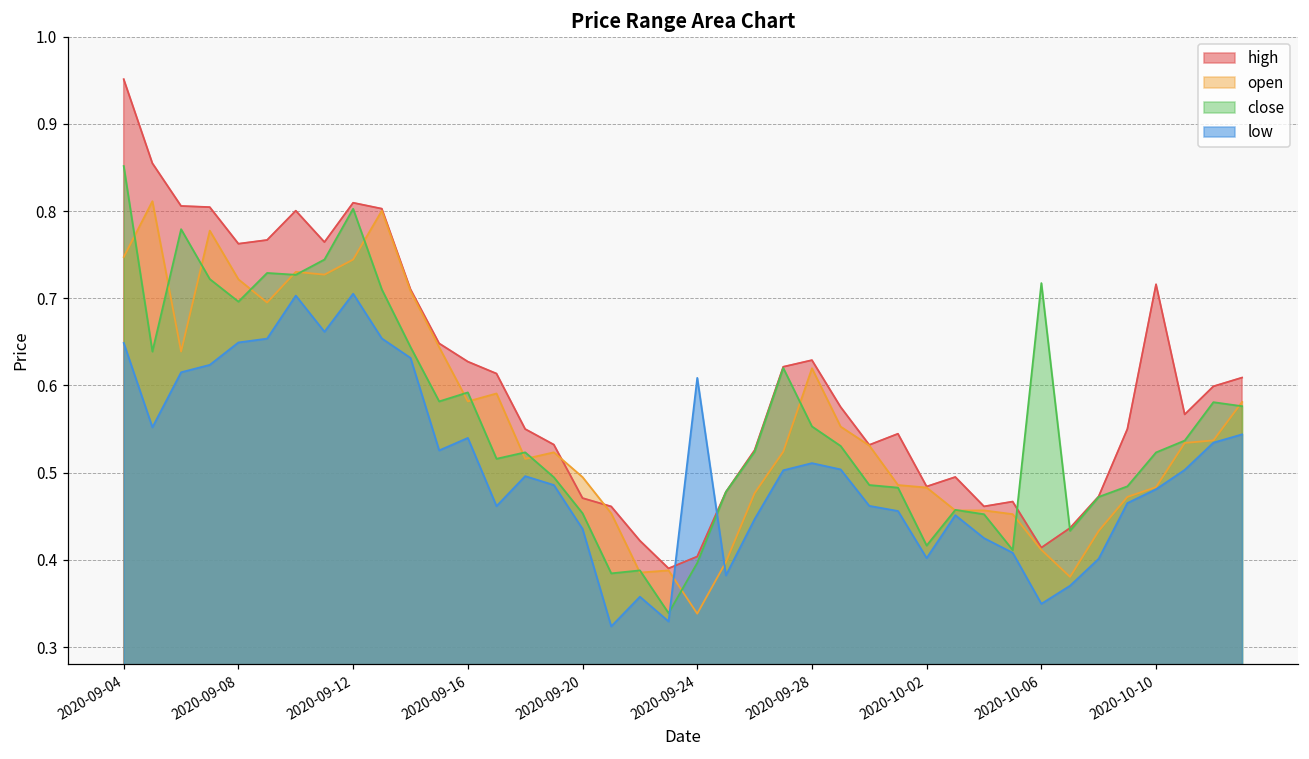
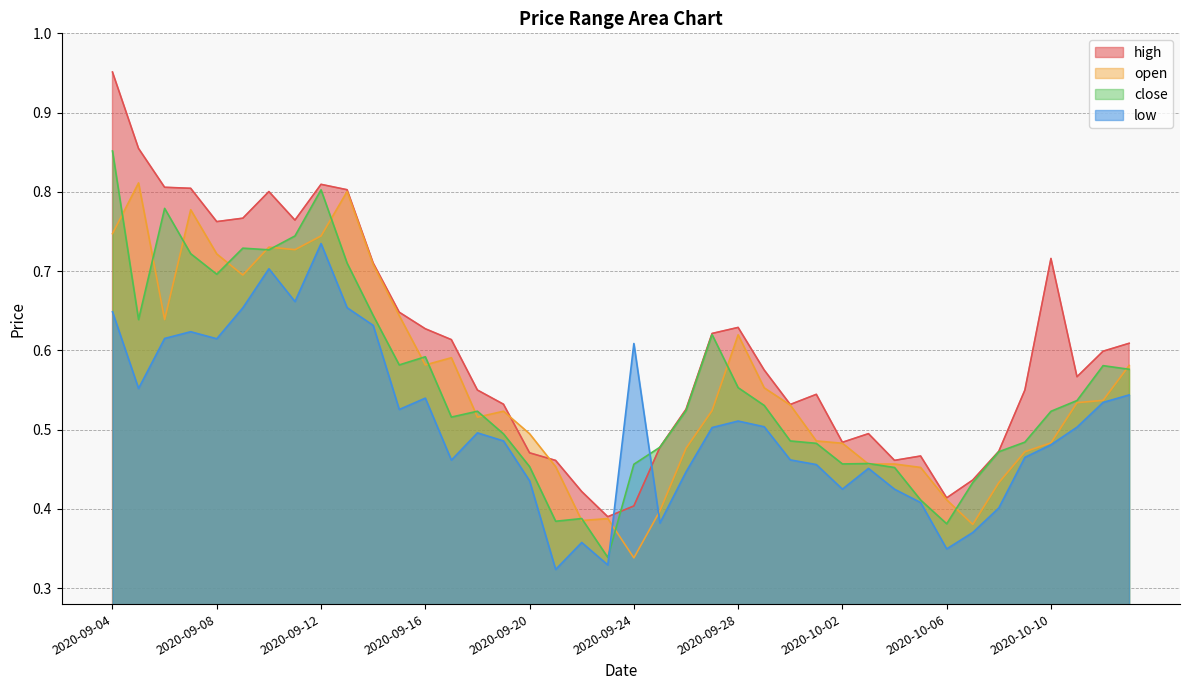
  {
    "high": {
      "2020-09-04": 0.95,
      "2020-09-08": 0.76,
      "2020-09-12": 0.81,
      "2020-09-16": 0.63,
      "2020-09-20": 0.47,
      "2020-09-24": 0.40,
      "2020-09-28": 0.63,
      "2020-10-10": 0.72
    },
    "open": {
      "2020-09-04": 0.75,
      "2020-09-08": 0.72,
      "2020-09-12": 0.74,
      "2020-09-16": 0.58,
      "2020-09-20": 0.49,
      "2020-09-24": 0.34,
      "2020-09-28": 0.62
    },
    "close": {
      "2020-09-04": 0.85,
      "2020-09-08": 0.70,
      "2020-09-12": 0.80,
      "2020-09-16": 0.59,
      "2020-09-20": 0.45,
-     "2020-09-24": 0.40,
+     "2020-09-24": 0.46,
      "2020-09-28": 0.55,
-     "2020-10-02": 0.42,
-     "2020-10-06": 0.72,
+     "2020-10-02": 0.46,
+     "2020-10-06": 0.38,
      "2020-10-10": 0.52
    },
    "low": {
      "2020-09-04": 0.65,
-     "2020-09-08": 0.65,
-     "2020-09-12": 0.71,
+     "2020-09-08": 0.61,
+     "2020-09-12": 0.73,
      "2020-09-16": 0.54,
      "2020-09-20": 0.44,
      "2020-09-24": 0.61,
      "2020-09-28": 0.51,
-     "2020-10-02": 0.40,
+     "2020-10-02": 0.43,
      "2020-10-06": 0.35
    }
  }
